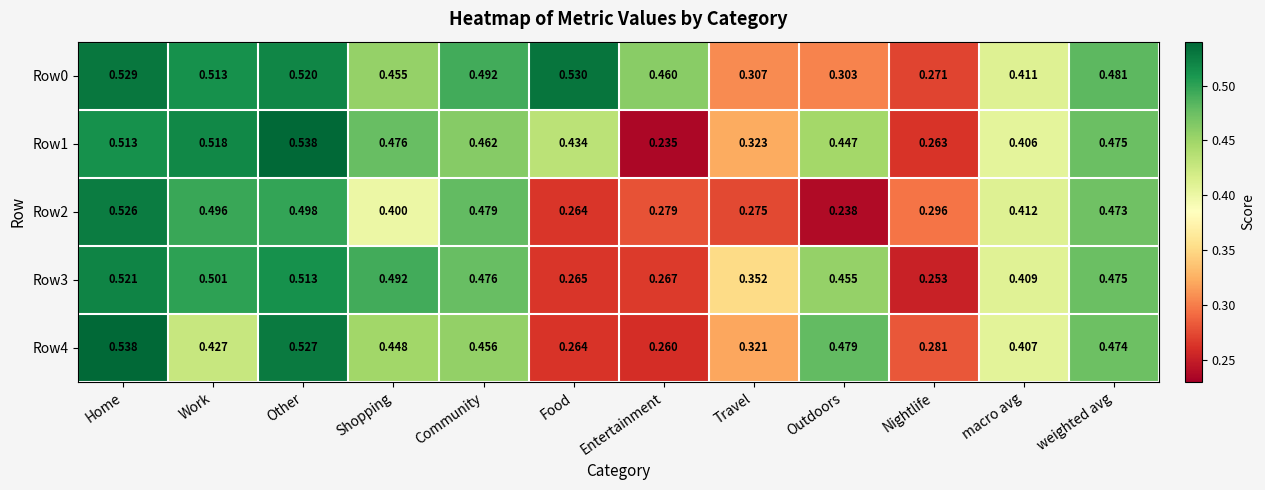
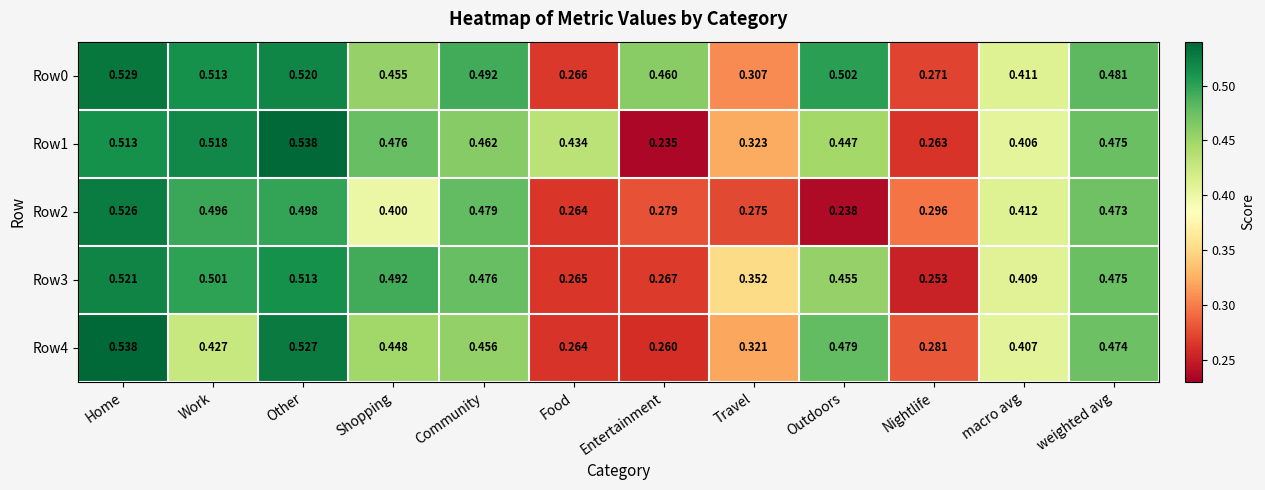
  {
    "Row0": {
      "Home": 0.529,
      "Work": 0.513,
      "Other": 0.520,
      "Shopping": 0.455,
      "Community": 0.492,
-     "Food": 0.530,
+     "Food": 0.266,
      "Entertainment": 0.460,
      "Travel": 0.307,
-     "Outdoors": 0.303,
+     "Outdoors": 0.502,
      "Nightlife": 0.271,
      "macro avg": 0.411,
      "weighted avg": 0.481
    },
    "Row1": {
      "Home": 0.513,
      "Work": 0.518,
      "Other": 0.538,
      "Shopping": 0.476,
      "Community": 0.462,
      "Food": 0.434,
      "Entertainment": 0.235,
      "Travel": 0.323,
      "Outdoors": 0.447,
      "Nightlife": 0.263,
      "macro avg": 0.406,
      "weighted avg": 0.475
    },
    "Row2": {
      "Home": 0.526,
      "Work": 0.496,
      "Other": 0.498,
      "Shopping": 0.400,
      "Community": 0.479,
      "Food": 0.264,
      "Entertainment": 0.279,
      "Travel": 0.275,
      "Outdoors": 0.238,
      "Nightlife": 0.296,
      "macro avg": 0.412,
      "weighted avg": 0.473
    },
    "Row3": {
      "Home": 0.521,
      "Work": 0.501,
      "Other": 0.513,
      "Shopping": 0.492,
      "Community": 0.476,
      "Food": 0.265,
      "Entertainment": 0.267,
      "Travel": 0.352,
      "Outdoors": 0.455,
      "Nightlife": 0.253,
      "macro avg": 0.409,
      "weighted avg": 0.475
    },
    "Row4": {
      "Home": 0.538,
      "Work": 0.427,
      "Other": 0.527,
      "Shopping": 0.448,
      "Community": 0.456,
      "Food": 0.264,
      "Entertainment": 0.260,
      "Travel": 0.321,
      "Outdoors": 0.479,
      "Nightlife": 0.281,
      "macro avg": 0.407,
      "weighted avg": 0.474
    }
  }
